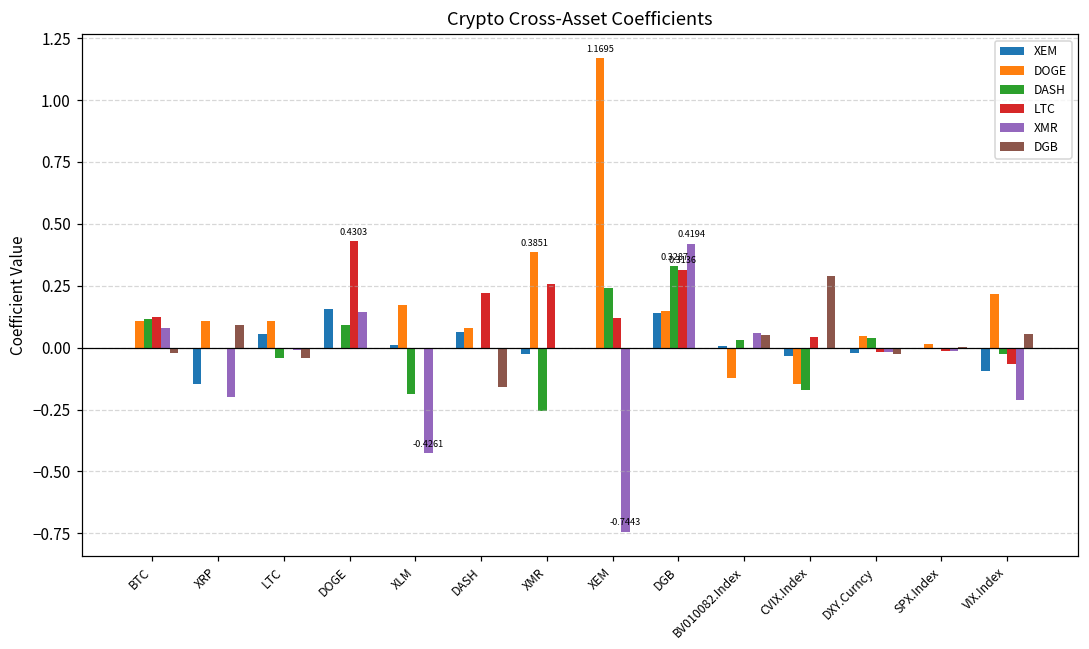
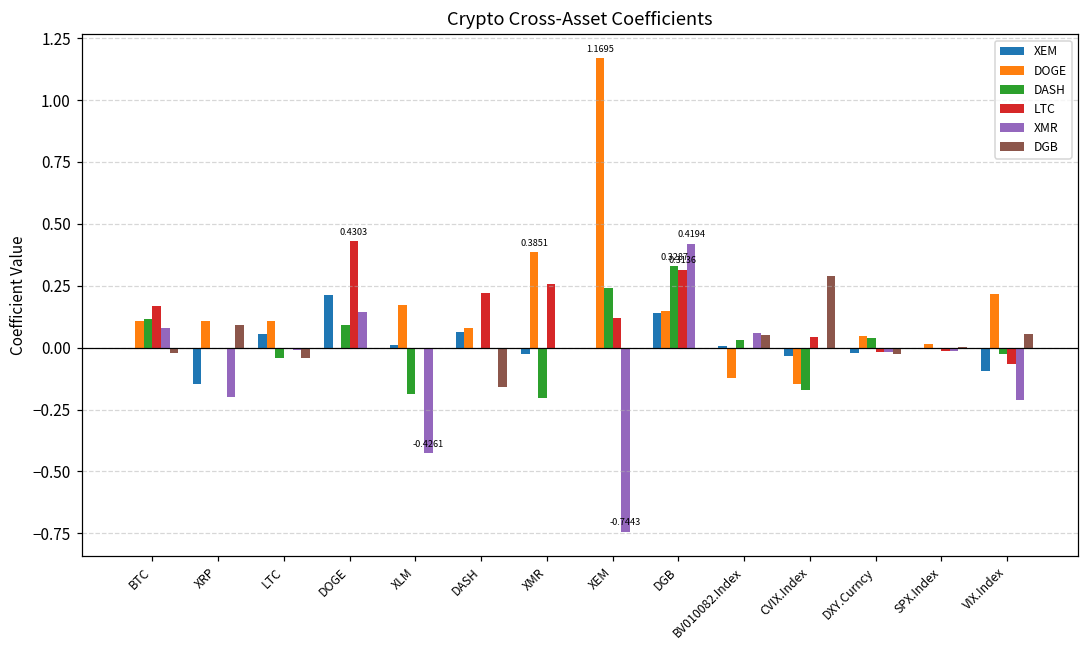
  {
    "XEM": {
      "BTC": 0.00,
      "XRP": -0.15,
      "LTC": 0.05,
-     "DOGE": 0.16,
+     "DOGE": 0.21,
      "DASH": 0.06,
      "XMR": -0.03,
      "XEM": 0.00,
      "DGB": 0.14,
      "CVIX.Index": -0.03,
      "DXY.Curncy": -0.02,
      "VIX.Index": -0.10
    },
    "DOGE": {
      "XMR": 0.3851,
      "XEM": 1.1695
    },
    "DASH": {
      "BTC": 0.12,
      "XRP": 0.00,
      "LTC": -0.04,
      "DOGE": 0.09,
      "XLM": -0.19,
      "DASH": 0.00,
-     "XMR": -0.25,
+     "XMR": -0.20,
      "XEM": 0.24,
      "BV010082.Index": 0.03,
      "CVIX.Index": -0.17,
      "DXY.Curncy": 0.04,
      "VIX.Index": -0.02
    },
    "LTC": {
-     "BTC": 0.13,
+     "BTC": 0.17,
      "LTC": 0.00,
      "XLM": 0.00,
      "DASH": 0.22,
      "XMR": 0.26,
      "XEM": 0.12,
      "BV010082.Index": 0.00,
      "CVIX.Index": 0.04,
      "DXY.Curncy": -0.02,
      "SPX.Index": -0.02,
      "VIX.Index": -0.07
    },
    "XMR": {
      "XLM": -0.4261,
      "XEM": -0.7443,
      "DGB": 0.4194
    },
    "DGB": {
      "BTC": -0.02,
      "XRP": 0.09,
      "LTC": -0.04,
      "DOGE": 0.00,
      "DASH": -0.16,
      "XEM": 0.00,
      "DGB": 0.00,
      "BV010082.Index": 0.05,
      "CVIX.Index": 0.29,
      "DXY.Curncy": -0.02,
      "VIX.Index": 0.05
    }
  }
